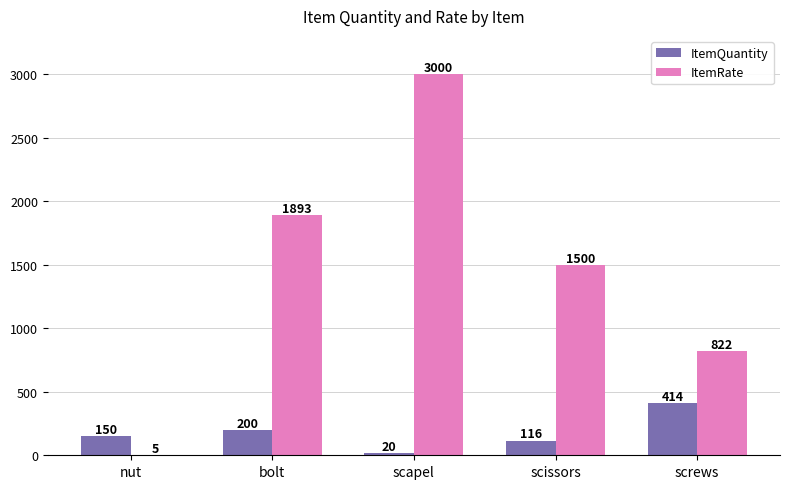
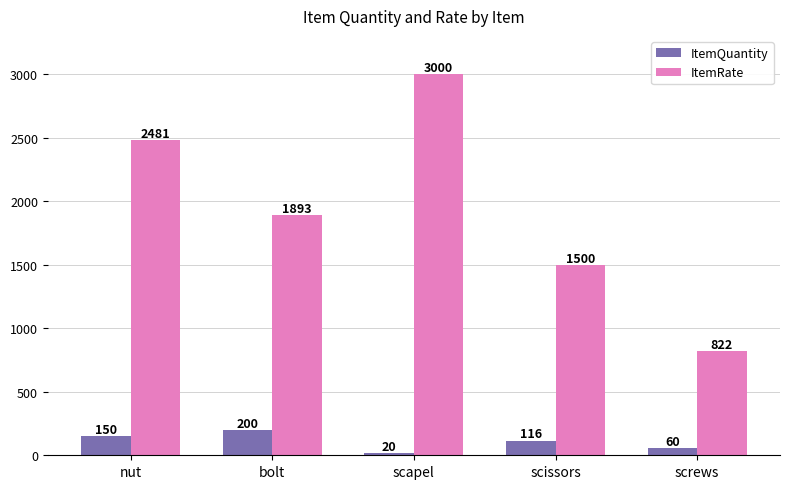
  {
    "ItemQuantity": {
      "nut": 150,
      "bolt": 200,
      "scapel": 20,
      "scissors": 116,
-     "screws": 414
+     "screws": 60
    },
    "ItemRate": {
-     "nut": 5,
+     "nut": 2481,
      "bolt": 1893,
      "scapel": 3000,
      "scissors": 1500,
      "screws": 822
    }
  }
